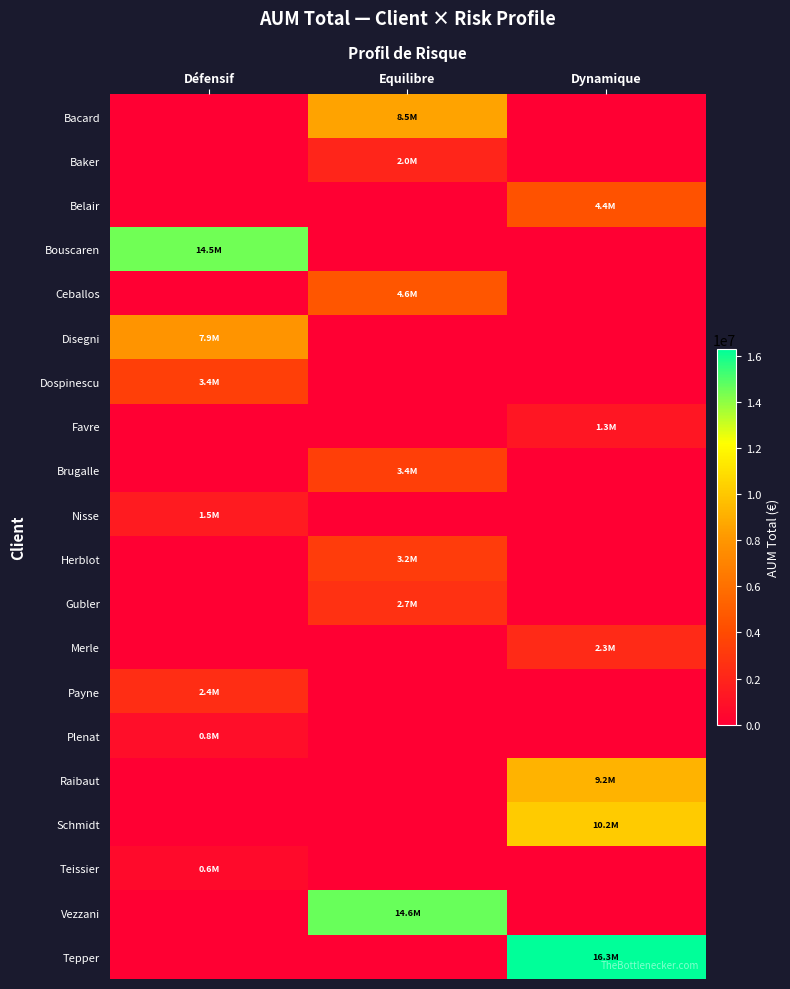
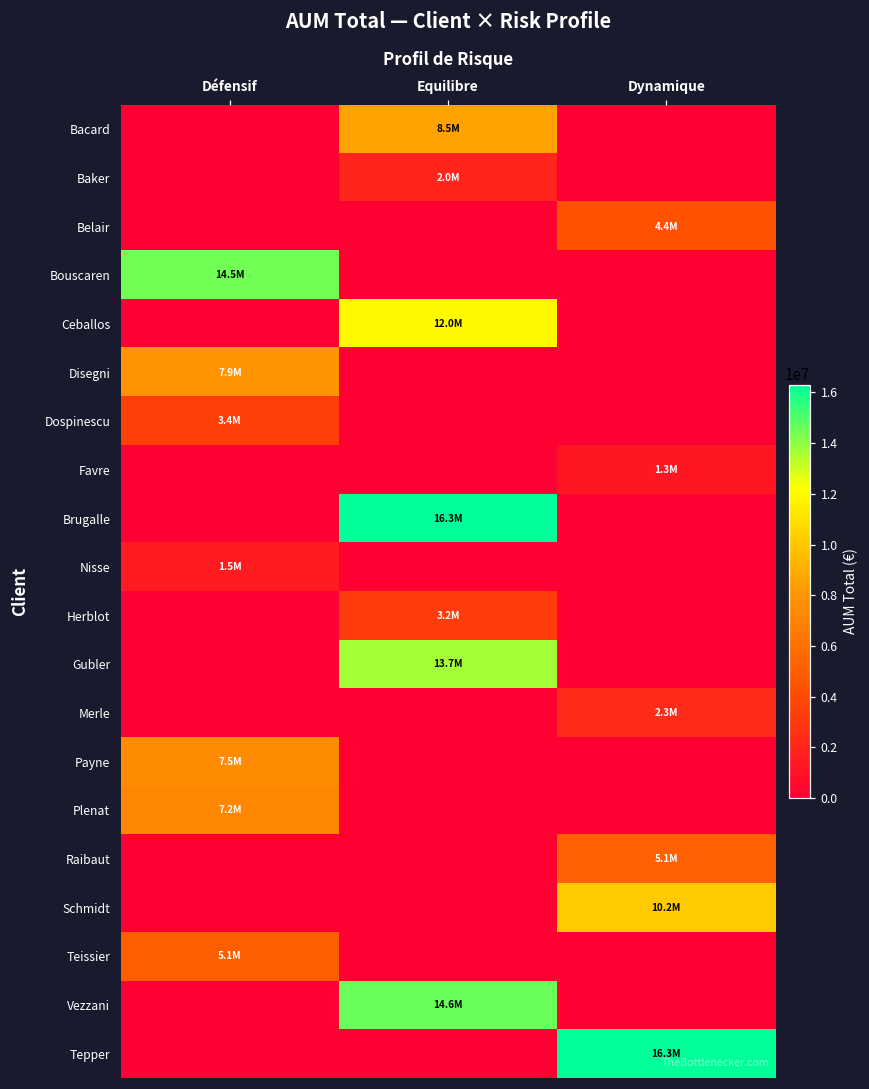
  {
    "Bacard": {
      "Equilibre": "8.5M"
    },
    "Baker": {
      "Equilibre": "2.0M"
    },
    "Belair": {
      "Dynamique": "4.4M"
    },
    "Bouscaren": {
      "Défensif": "14.5M"
    },
    "Ceballos": {
-     "Equilibre": "4.6M"
+     "Equilibre": "12.0M"
    },
    "Disegni": {
      "Défensif": "7.9M"
    },
    "Dospinescu": {
      "Défensif": "3.4M"
    },
    "Favre": {
      "Dynamique": "1.3M"
    },
    "Brugalle": {
-     "Equilibre": "3.4M"
+     "Equilibre": "16.3M"
    },
    "Nisse": {
      "Défensif": "1.5M"
    },
    "Herblot": {
      "Equilibre": "3.2M"
    },
    "Gubler": {
-     "Equilibre": "2.7M"
+     "Equilibre": "13.7M"
    },
    "Merle": {
      "Dynamique": "2.3M"
    },
    "Payne": {
-     "Défensif": "2.4M"
+     "Défensif": "7.5M"
    },
    "Plenat": {
-     "Défensif": "0.8M"
+     "Défensif": "7.2M"
    },
    "Raibaut": {
-     "Dynamique": "9.2M"
+     "Dynamique": "5.1M"
    },
    "Schmidt": {
      "Dynamique": "10.2M"
    },
    "Teissier": {
-     "Défensif": "0.6M"
+     "Défensif": "5.1M"
    },
    "Vezzani": {
      "Equilibre": "14.6M"
    }
  }
